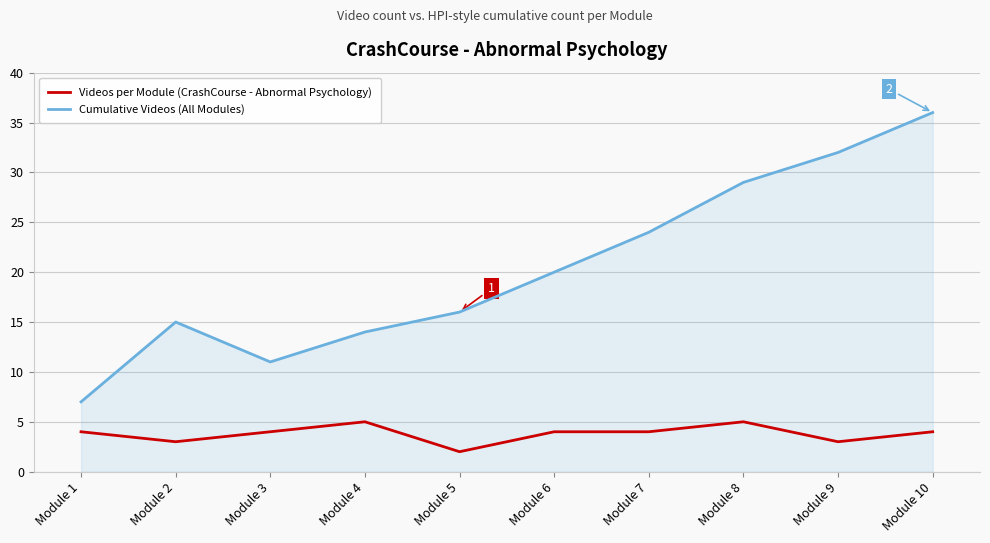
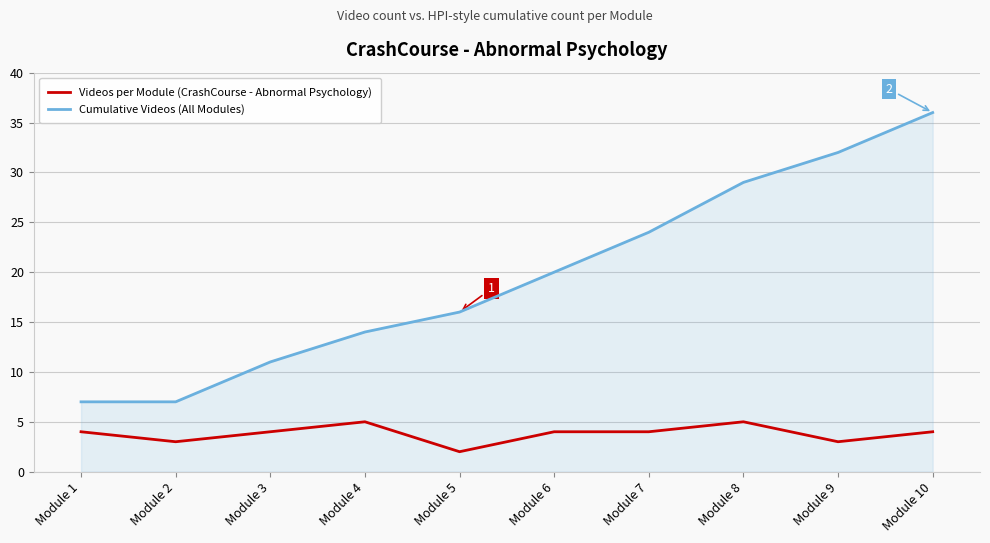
  {
    "Videos per Module (CrashCourse - Abnormal Psychology)": {
      "Module 1": 4,
      "Module 2": 3,
      "Module 3": 4,
      "Module 4": 5,
      "Module 5": 2,
      "Module 6": 4,
      "Module 7": 4,
      "Module 8": 5,
      "Module 9": 3,
      "Module 10": 4
    },
    "Cumulative Videos (All Modules)": {
      "Module 1": 7,
-     "Module 2": 15,
+     "Module 2": 7,
      "Module 3": 11,
      "Module 4": 14,
      "Module 5": 16,
      "Module 6": 20,
      "Module 7": 24,
      "Module 8": 29,
      "Module 9": 32,
      "Module 10": 36
    }
  }
